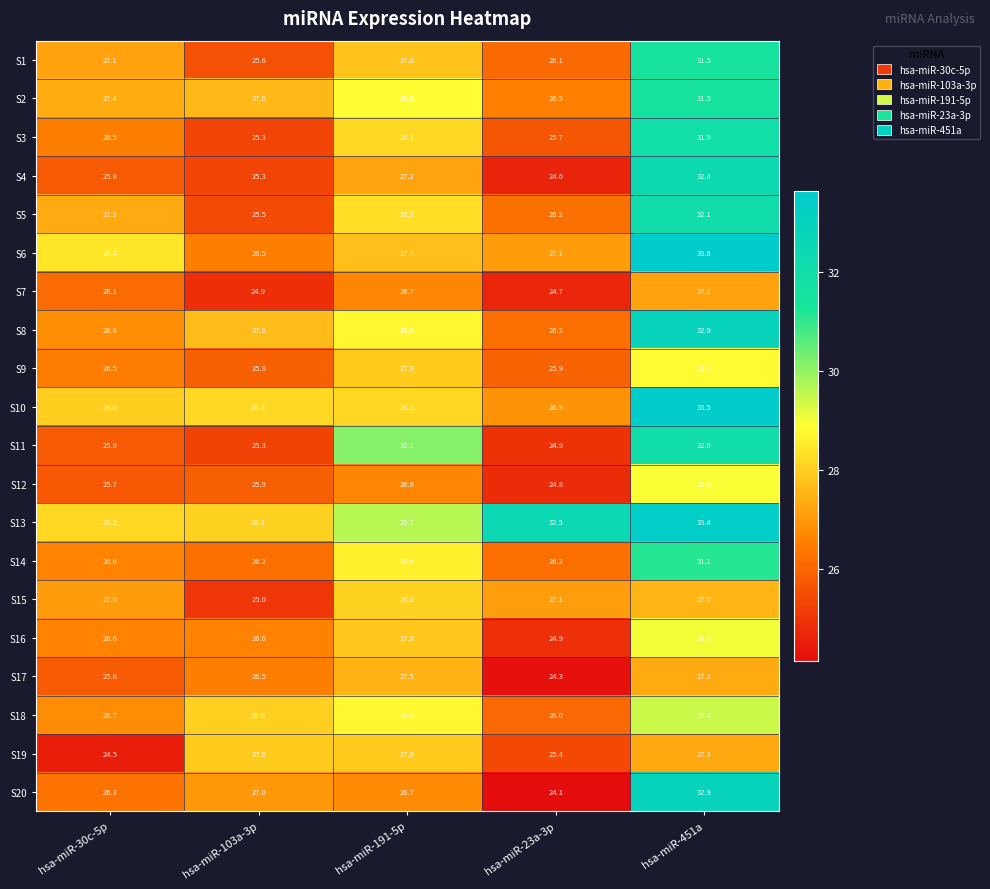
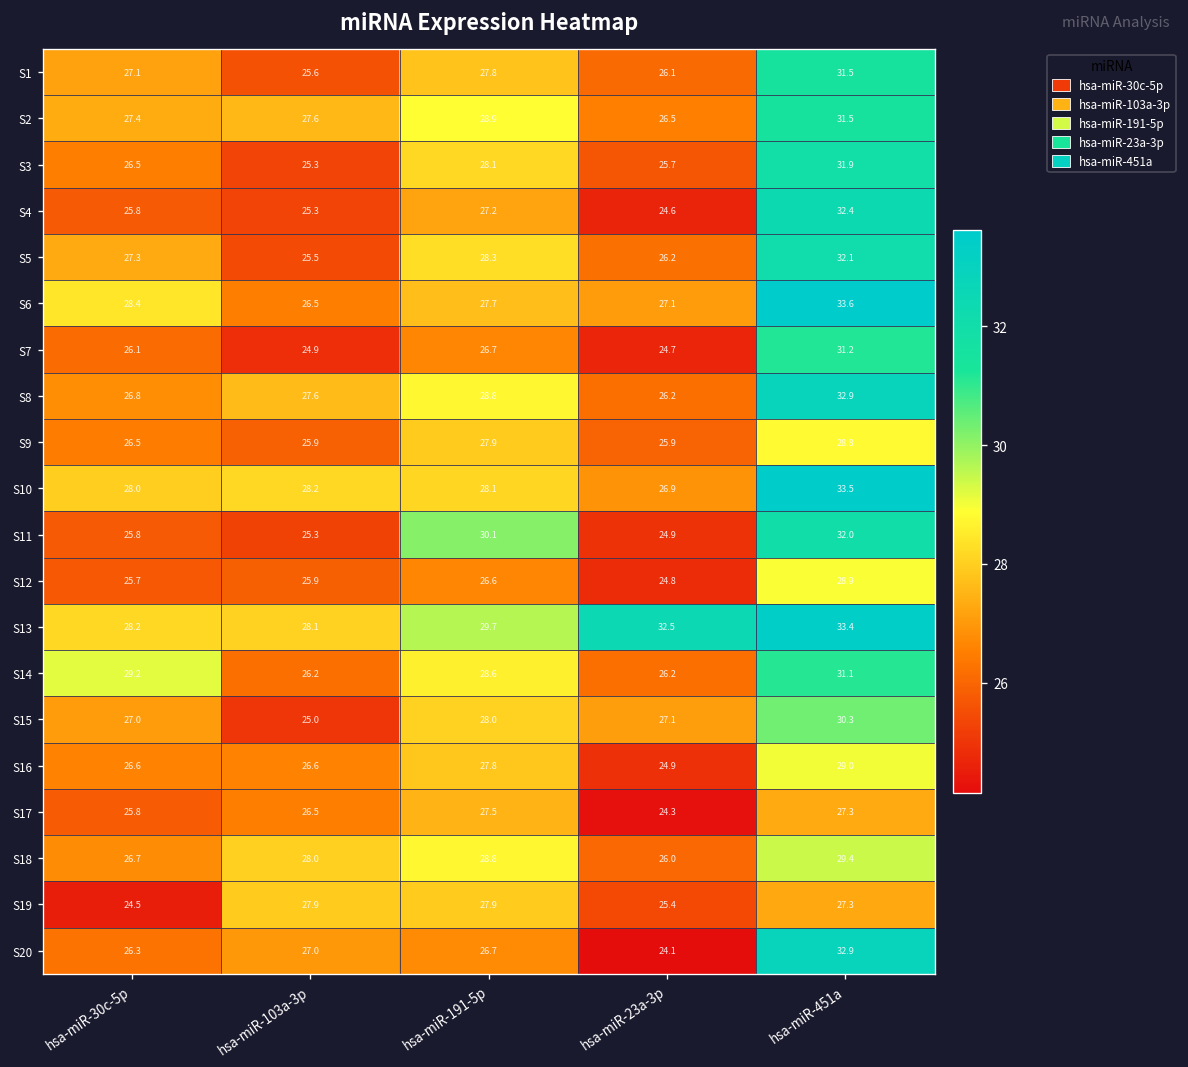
  {
    "S1": {
      "hsa-miR-30c-5p": 27.1,
      "hsa-miR-103a-3p": 25.6,
      "hsa-miR-191-5p": 27.8,
      "hsa-miR-23a-3p": 26.1,
      "hsa-miR-451a": 31.5
    },
    "S2": {
      "hsa-miR-30c-5p": 27.4,
      "hsa-miR-103a-3p": 27.6,
      "hsa-miR-191-5p": 28.9,
      "hsa-miR-23a-3p": 26.5,
      "hsa-miR-451a": 31.5
    },
    "S3": {
      "hsa-miR-30c-5p": 26.5,
      "hsa-miR-103a-3p": 25.3,
      "hsa-miR-191-5p": 28.1,
      "hsa-miR-23a-3p": 25.7,
      "hsa-miR-451a": 31.9
    },
    "S4": {
      "hsa-miR-30c-5p": 25.8,
      "hsa-miR-103a-3p": 25.3,
      "hsa-miR-191-5p": 27.2,
      "hsa-miR-23a-3p": 24.6,
      "hsa-miR-451a": 32.4
    },
    "S5": {
      "hsa-miR-30c-5p": 27.3,
      "hsa-miR-103a-3p": 25.5,
      "hsa-miR-191-5p": 28.3,
      "hsa-miR-23a-3p": 26.2,
      "hsa-miR-451a": 32.1
    },
    "S6": {
      "hsa-miR-30c-5p": 28.4,
      "hsa-miR-103a-3p": 26.5,
      "hsa-miR-191-5p": 27.7,
      "hsa-miR-23a-3p": 27.1,
      "hsa-miR-451a": 33.6
    },
    "S7": {
      "hsa-miR-30c-5p": 26.1,
      "hsa-miR-103a-3p": 24.9,
      "hsa-miR-191-5p": 26.7,
      "hsa-miR-23a-3p": 24.7,
-     "hsa-miR-451a": 27.2
+     "hsa-miR-451a": 31.2
    },
    "S8": {
      "hsa-miR-30c-5p": 26.8,
      "hsa-miR-103a-3p": 27.6,
      "hsa-miR-191-5p": 28.8,
      "hsa-miR-23a-3p": 26.2,
      "hsa-miR-451a": 32.9
    },
    "S9": {
      "hsa-miR-30c-5p": 26.5,
      "hsa-miR-103a-3p": 25.9,
      "hsa-miR-191-5p": 27.9,
      "hsa-miR-23a-3p": 25.9,
      "hsa-miR-451a": 28.8
    },
    "S10": {
      "hsa-miR-30c-5p": 28.0,
      "hsa-miR-103a-3p": 28.2,
      "hsa-miR-191-5p": 28.1,
      "hsa-miR-23a-3p": 26.9,
      "hsa-miR-451a": 33.5
    },
    "S11": {
      "hsa-miR-30c-5p": 25.8,
      "hsa-miR-103a-3p": 25.3,
      "hsa-miR-191-5p": 30.1,
      "hsa-miR-23a-3p": 24.9,
      "hsa-miR-451a": 32.0
    },
    "S12": {
      "hsa-miR-30c-5p": 25.7,
      "hsa-miR-103a-3p": 25.9,
      "hsa-miR-191-5p": 26.6,
      "hsa-miR-23a-3p": 24.8,
      "hsa-miR-451a": 28.9
    },
    "S13": {
      "hsa-miR-30c-5p": 28.2,
      "hsa-miR-103a-3p": 28.1,
      "hsa-miR-191-5p": 29.7,
      "hsa-miR-23a-3p": 32.5,
      "hsa-miR-451a": 33.4
    },
    "S14": {
-     "hsa-miR-30c-5p": 26.6,
+     "hsa-miR-30c-5p": 29.2,
      "hsa-miR-103a-3p": 26.2,
      "hsa-miR-191-5p": 28.6,
      "hsa-miR-23a-3p": 26.2,
      "hsa-miR-451a": 31.1
    },
    "S15": {
      "hsa-miR-30c-5p": 27.0,
      "hsa-miR-103a-3p": 25.0,
      "hsa-miR-191-5p": 28.0,
      "hsa-miR-23a-3p": 27.1,
-     "hsa-miR-451a": 27.5
+     "hsa-miR-451a": 30.3
    },
    "S16": {
      "hsa-miR-30c-5p": 26.6,
      "hsa-miR-103a-3p": 26.6,
      "hsa-miR-191-5p": 27.8,
      "hsa-miR-23a-3p": 24.9,
      "hsa-miR-451a": 29.0
    },
    "S17": {
      "hsa-miR-30c-5p": 25.8,
      "hsa-miR-103a-3p": 26.5,
      "hsa-miR-191-5p": 27.5,
      "hsa-miR-23a-3p": 24.3,
      "hsa-miR-451a": 27.3
    },
    "S18": {
      "hsa-miR-30c-5p": 26.7,
      "hsa-miR-103a-3p": 28.0,
      "hsa-miR-191-5p": 28.8,
      "hsa-miR-23a-3p": 26.0,
      "hsa-miR-451a": 29.4
    },
    "S19": {
      "hsa-miR-30c-5p": 24.5,
      "hsa-miR-103a-3p": 27.9,
      "hsa-miR-191-5p": 27.9,
      "hsa-miR-23a-3p": 25.4,
      "hsa-miR-451a": 27.3
    },
    "S20": {
      "hsa-miR-30c-5p": 26.3,
      "hsa-miR-103a-3p": 27.0,
      "hsa-miR-191-5p": 26.7,
      "hsa-miR-23a-3p": 24.1,
      "hsa-miR-451a": 32.9
    }
  }
